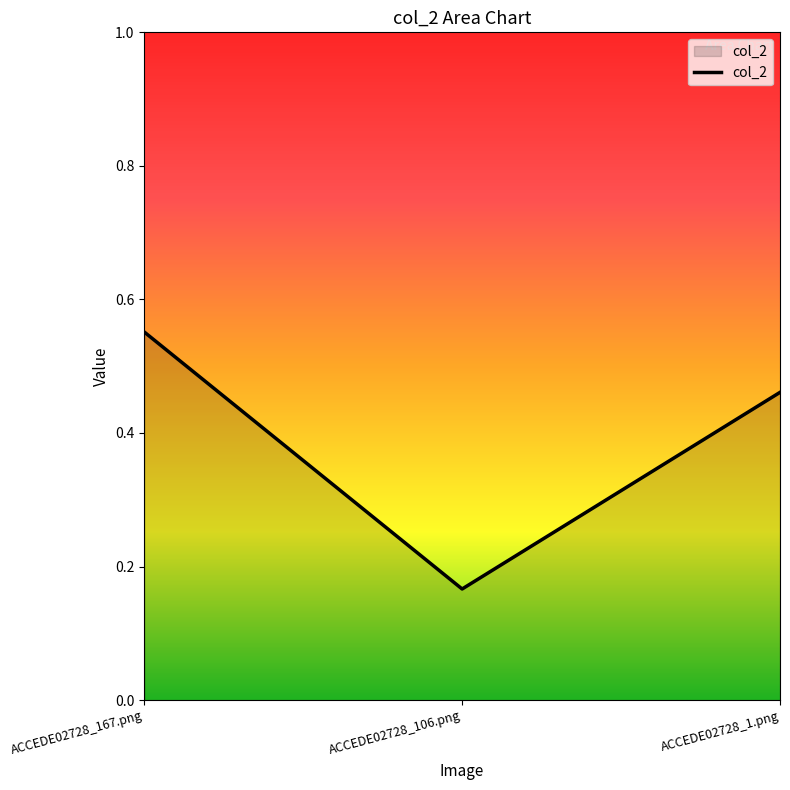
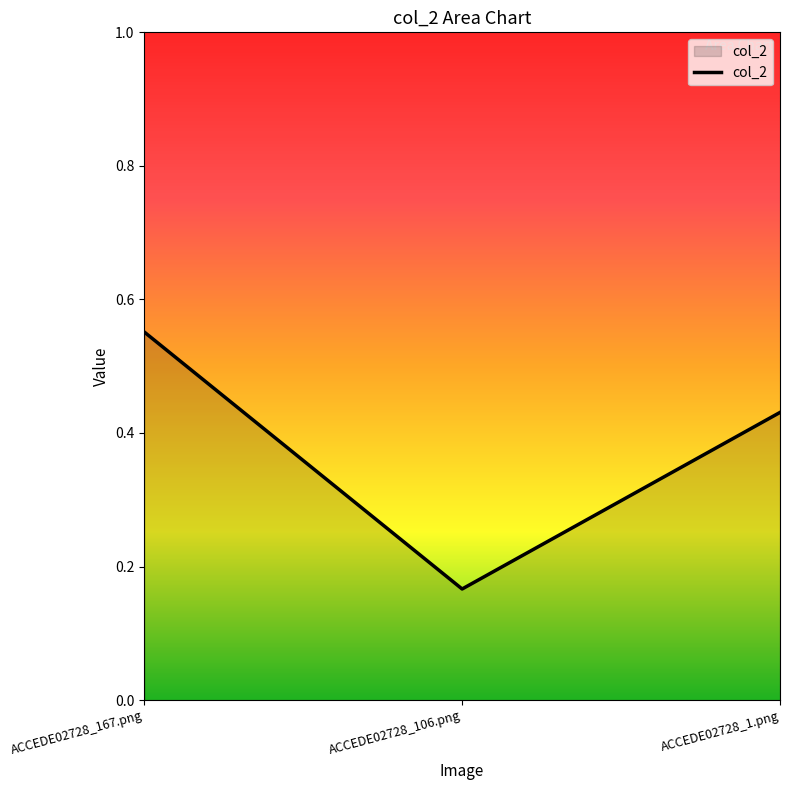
  {
    "ACCEDE02728_167.png": 0.55,
    "ACCEDE02728_106.png": 0.17,
-   "ACCEDE02728_1.png": 0.46
+   "ACCEDE02728_1.png": 0.43
  }
